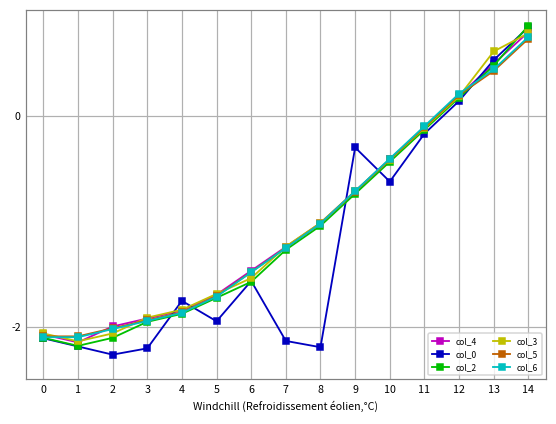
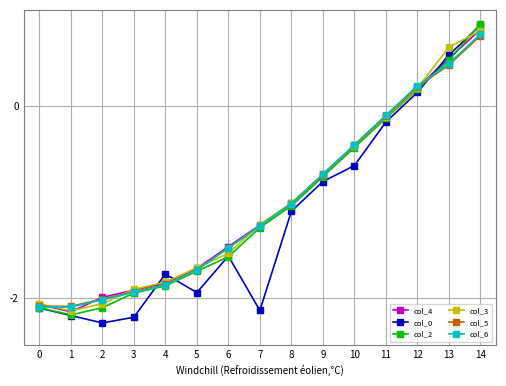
  {
    "col_0": {
      "2": -2.3,
      "3": -2.2,
      "4": -1.8,
      "5": -1.9,
      "7": -2.1,
-     "8": -2.2,
-     "9": -0.3,
+     "8": -1.1,
+     "9": -0.8,
      "10": -0.6,
      "11": -0.2,
      "12": 0.1,
      "13": 0.5
    },
    "col_2": {
      "2": -2.1
    },
    "col_3": {
      "2": -2.1,
      "6": -1.5,
      "13": 0.6
    }
  }
